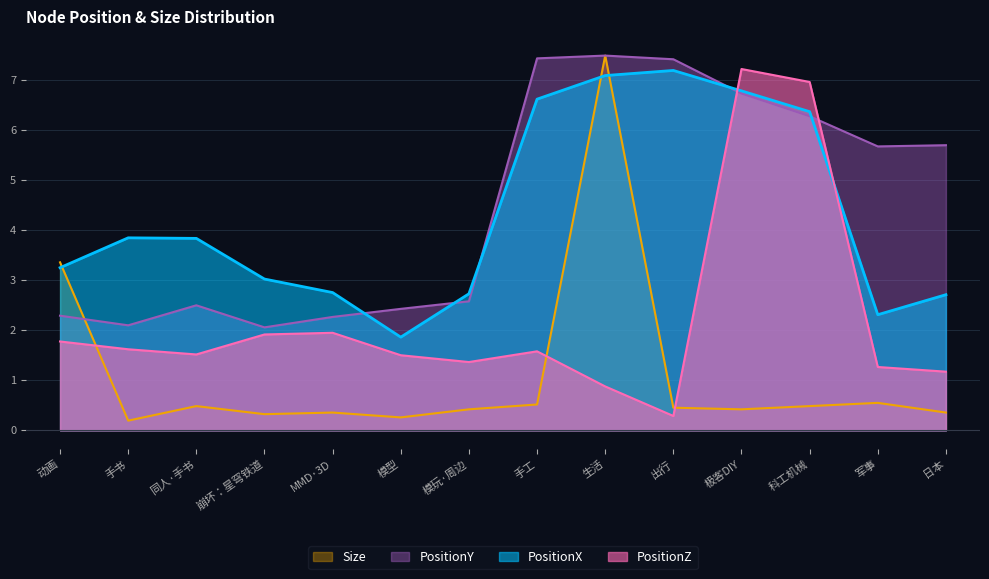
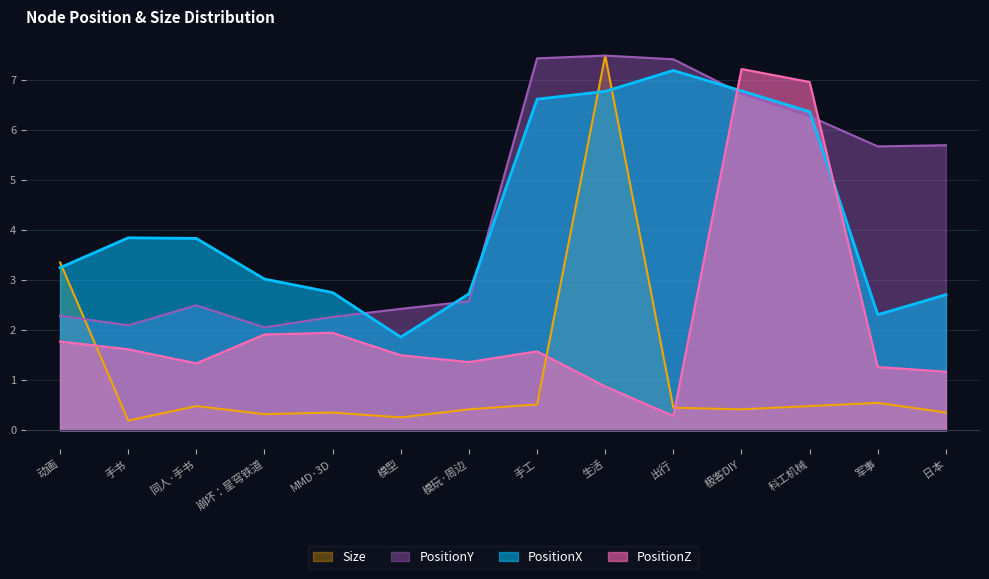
  {
    "Size": {
      "动画": 3.4,
      "手书": 0.2,
      "同人·手书": 0.5,
      "崩坏：星穹铁道": 0.3,
      "MMD·3D": 0.4,
      "模型": 0.3,
      "模玩·周边": 0.4,
      "手工": 0.5,
      "出行": 0.5,
      "极客DIY": 0.4,
      "科工机械": 0.5,
      "军事": 0.5,
      "日本": 0.4
    },
    "PositionY": {
      "动画": 2.3,
      "手书": 2.1,
      "同人·手书": 2.5,
      "崩坏：星穹铁道": 2.1,
      "MMD·3D": 2.3,
      "模型": 2.4,
      "模玩·周边": 2.6,
      "手工": 7.4,
      "出行": 7.4,
      "极客DIY": 6.7,
      "科工机械": 6.3,
      "军事": 5.7,
      "日本": 5.7
    },
    "PositionX": {
      "动画": 3.2,
      "手书": 3.8,
      "同人·手书": 3.8,
      "崩坏：星穹铁道": 3.0,
      "MMD·3D": 2.8,
      "模型": 1.9,
      "模玩·周边": 2.7,
      "手工": 6.6,
-     "生活": 7.1,
+     "生活": 6.8,
      "出行": 7.2,
      "极客DIY": 6.8,
      "科工机械": 6.4,
      "军事": 2.3,
      "日本": 2.7
    },
    "PositionZ": {
      "动画": 1.8,
      "手书": 1.6,
-     "同人·手书": 1.5,
+     "同人·手书": 1.3,
      "崩坏：星穹铁道": 1.9,
      "MMD·3D": 1.9,
      "模型": 1.5,
      "模玩·周边": 1.4,
      "手工": 1.6,
      "生活": 0.9,
      "出行": 0.3,
      "极客DIY": 7.2,
      "科工机械": 7.0,
      "军事": 1.3,
      "日本": 1.2
    }
  }
